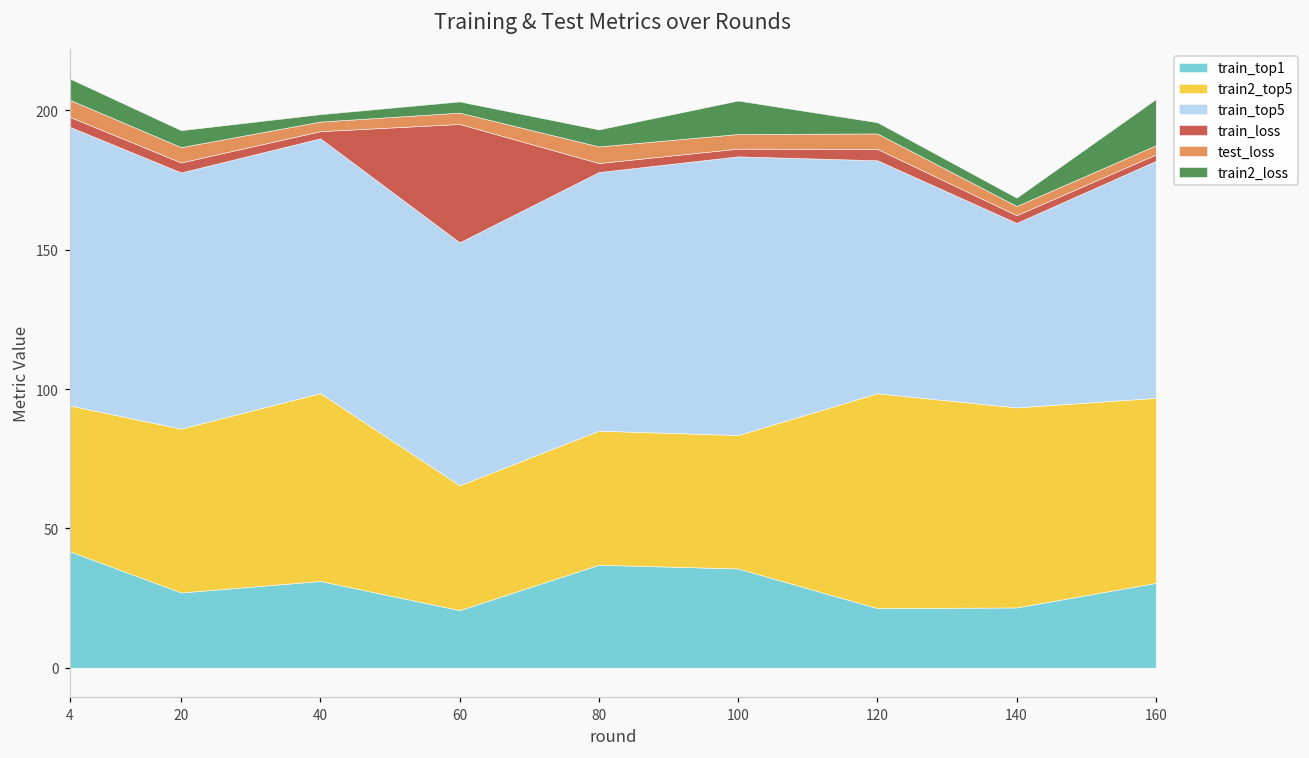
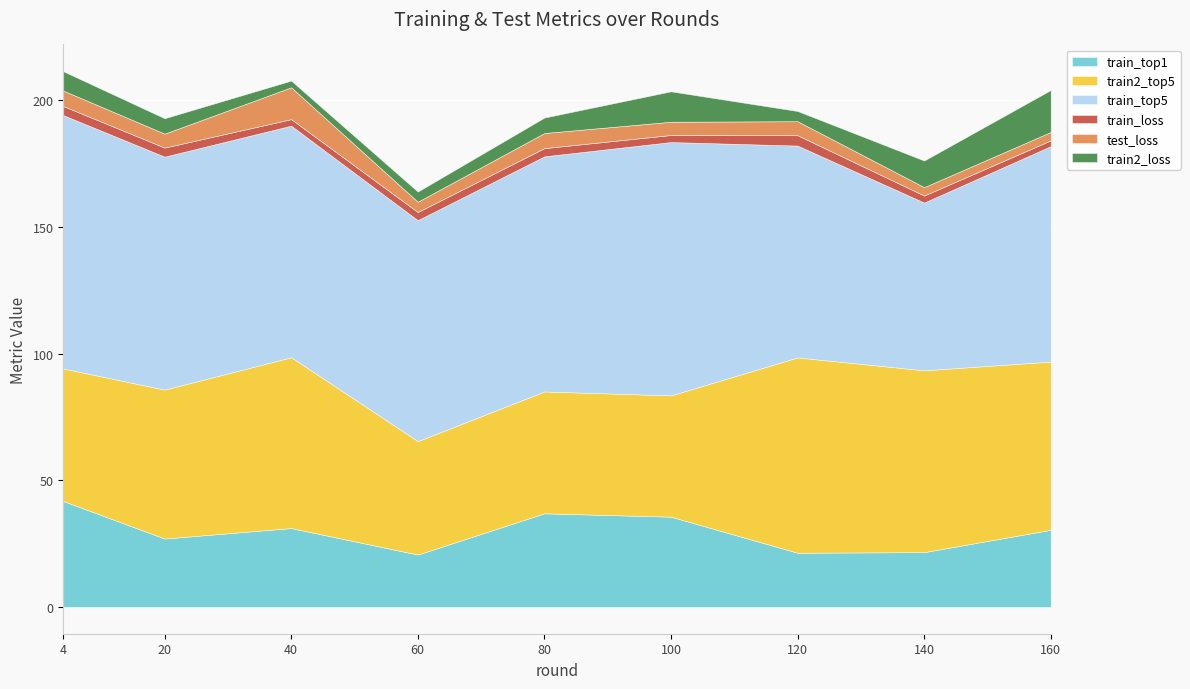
  {
    "train_top1": {
      "4": 42,
      "20": 27,
      "40": 31,
      "60": 21,
      "80": 37,
      "100": 36,
      "120": 21,
      "140": 22,
      "160": 30
    },
    "train2_top5": {
      "4": 52,
      "20": 59,
      "40": 67,
      "60": 45,
      "80": 48,
      "100": 48,
      "120": 77,
      "140": 72,
      "160": 66
    },
    "train_top5": {
      "4": 100,
      "20": 92,
      "40": 91,
      "60": 87,
      "80": 93,
      "100": 100,
      "120": 84,
      "140": 66,
      "160": 85
    },
    "train_loss": {
      "4": 4,
      "20": 4,
      "40": 3,
-     "60": 42,
+     "60": 3,
      "80": 3,
      "100": 3,
      "120": 4,
      "140": 3,
      "160": 2
    },
    "test_loss": {
      "4": 6,
      "20": 6,
-     "40": 3,
+     "40": 13,
      "60": 4,
      "80": 6,
      "100": 5,
      "120": 6,
      "140": 3,
      "160": 3
    },
    "train2_loss": {
      "4": 8,
      "20": 6,
      "40": 3,
      "60": 4,
      "80": 6,
      "100": 12,
      "120": 4,
-     "140": 3,
+     "140": 11,
      "160": 17
    }
  }
